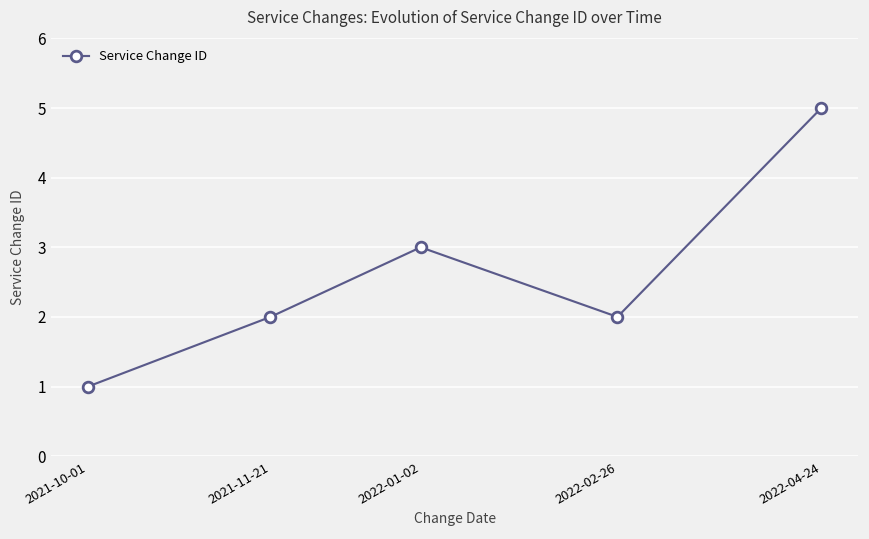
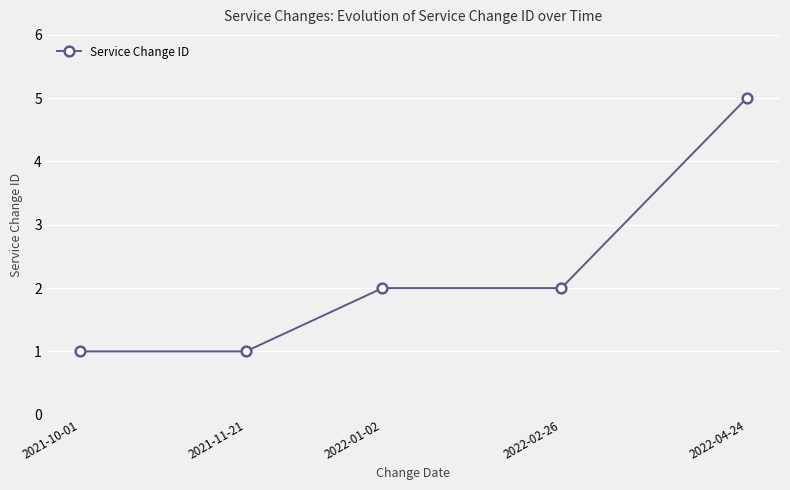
  {
    "2021-10-01": 1,
-   "2021-11-21": 2,
-   "2022-01-02": 3,
+   "2021-11-21": 1,
+   "2022-01-02": 2,
    "2022-02-26": 2,
    "2022-04-24": 5
  }
